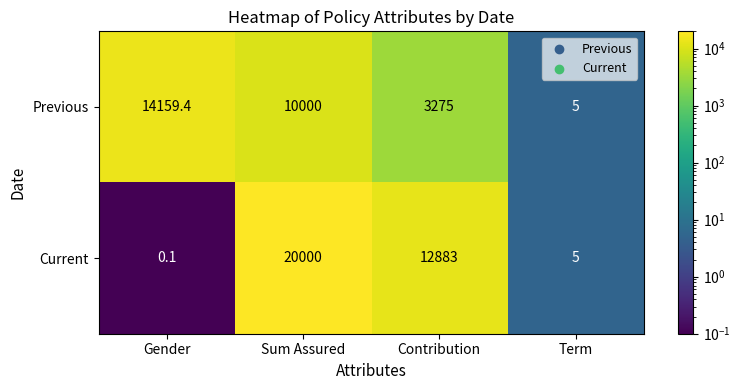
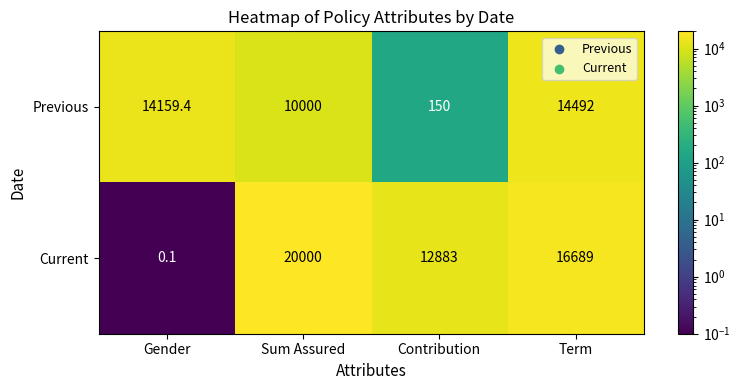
  {
    "Previous": {
      "Gender": 14159.4,
      "Sum Assured": 10000,
-     "Contribution": 3275,
-     "Term": 5
+     "Contribution": 150,
+     "Term": 14492
    },
    "Current": {
      "Gender": 0.1,
      "Sum Assured": 20000,
      "Contribution": 12883,
-     "Term": 5
+     "Term": 16689
    }
  }
